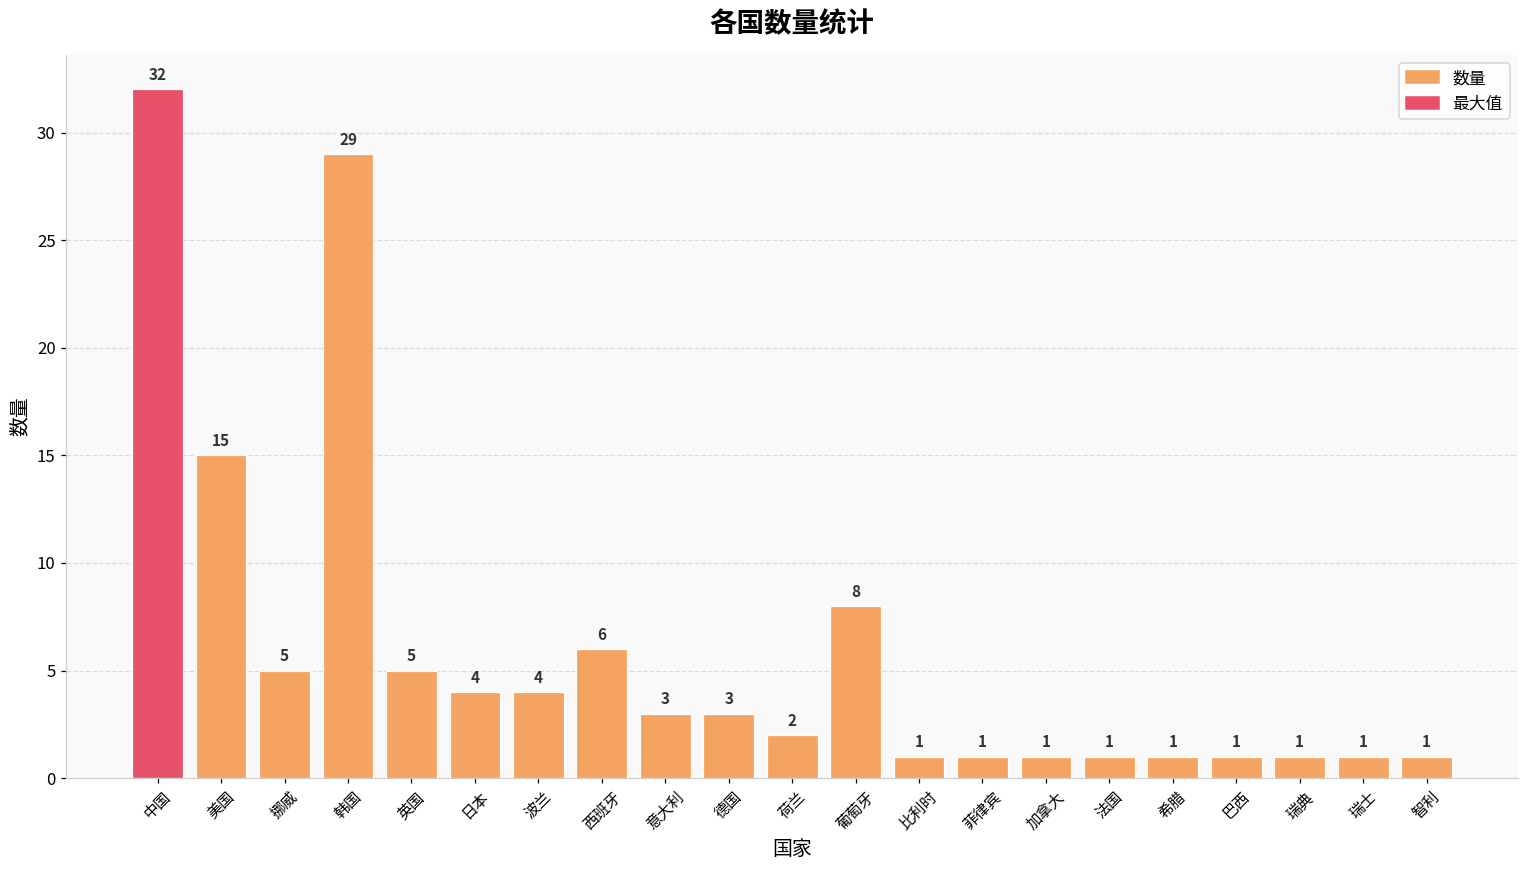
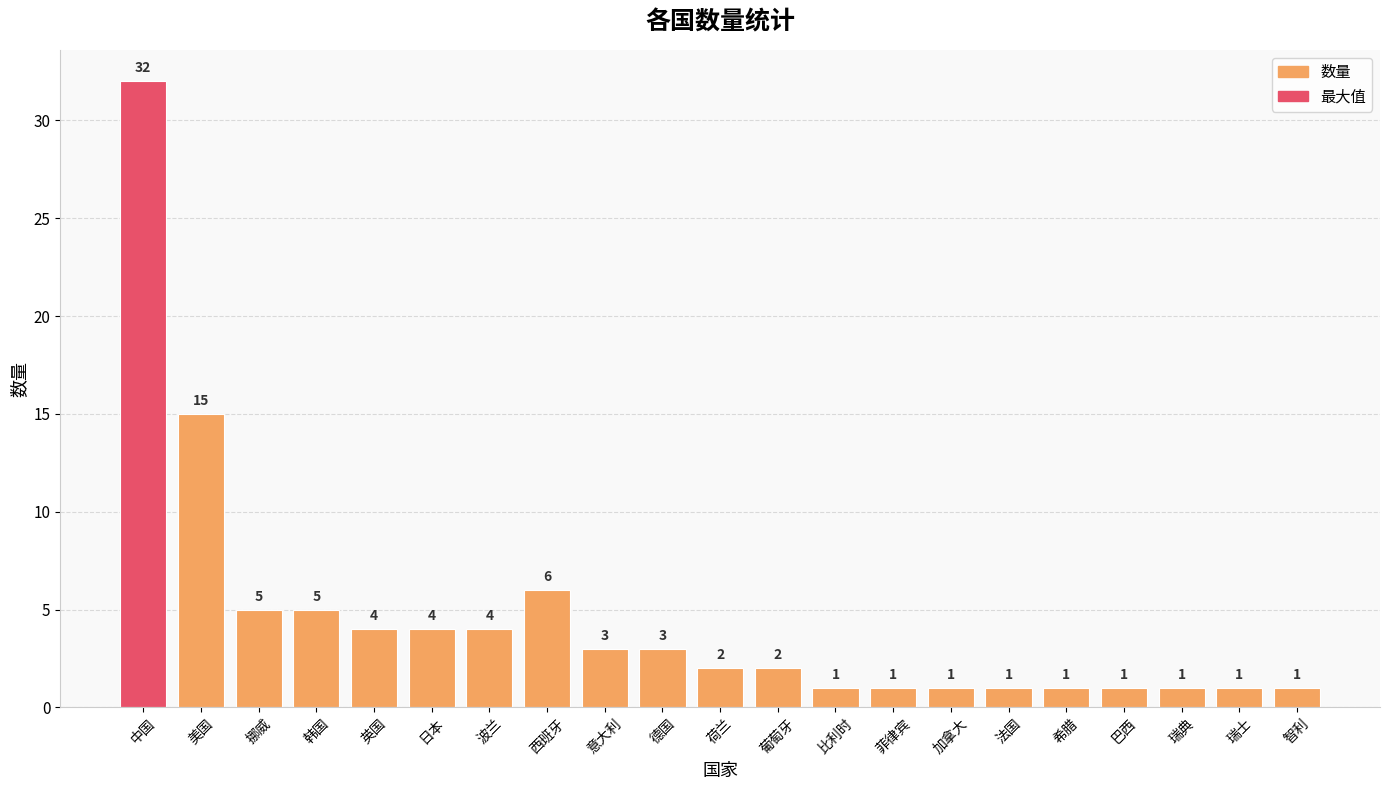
  {
    "中国": 32,
    "美国": 15,
    "挪威": 5,
-   "韩国": 29,
-   "英国": 5,
+   "韩国": 5,
+   "英国": 4,
    "日本": 4,
    "波兰": 4,
    "西班牙": 6,
    "意大利": 3,
    "德国": 3,
    "荷兰": 2,
-   "葡萄牙": 8,
+   "葡萄牙": 2,
    "比利时": 1,
    "菲律宾": 1,
    "加拿大": 1,
    "法国": 1,
    "希腊": 1,
    "巴西": 1,
    "瑞典": 1,
    "瑞士": 1,
    "智利": 1
  }
